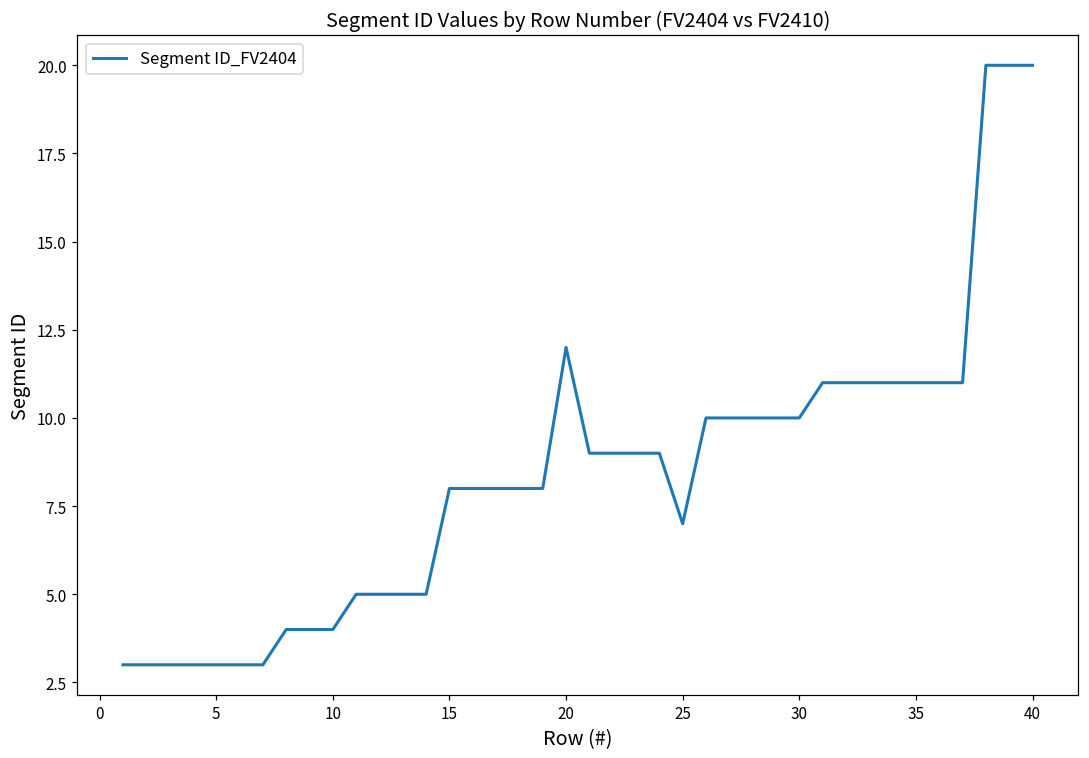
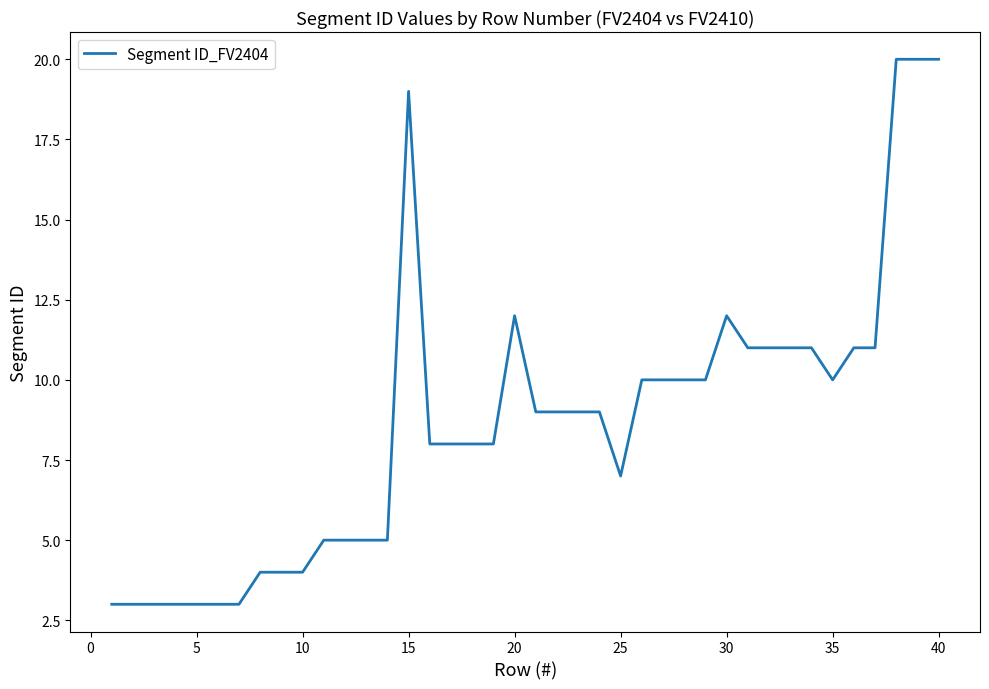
  {
    "5": 3,
    "10": 4,
-   "15": 8,
+   "15": 19,
    "20": 12,
    "25": 7,
-   "30": 10,
-   "35": 11,
+   "30": 12,
+   "35": 10,
    "40": 20
  }
